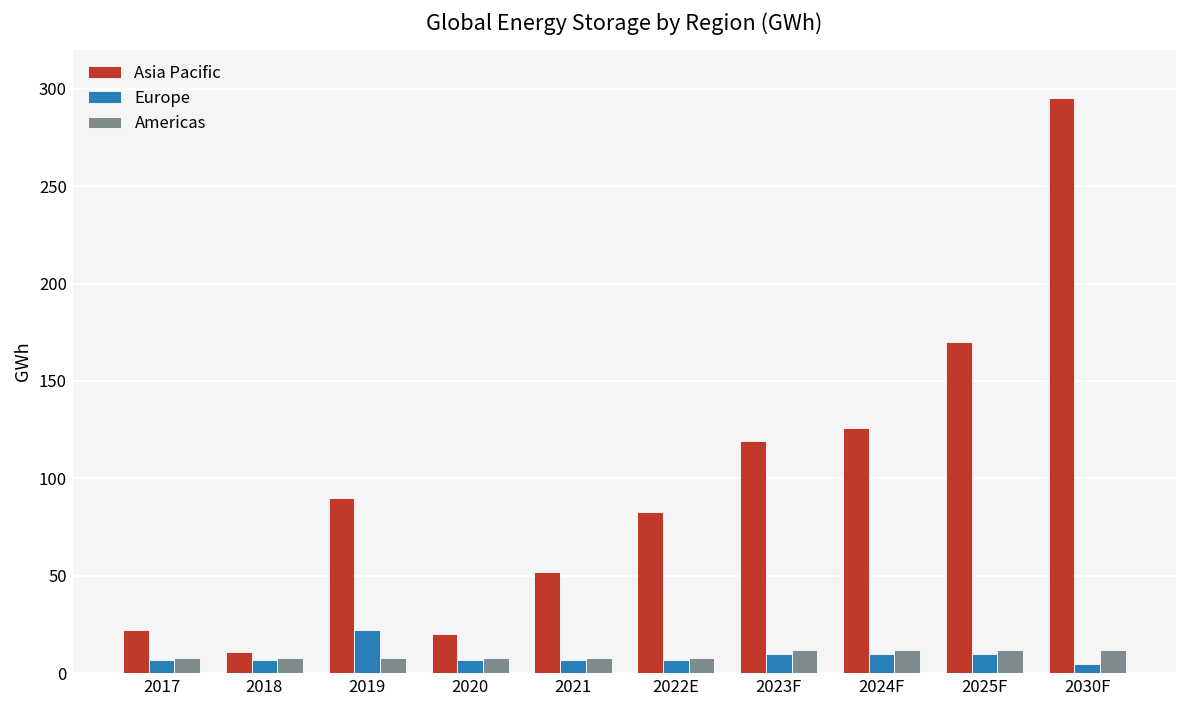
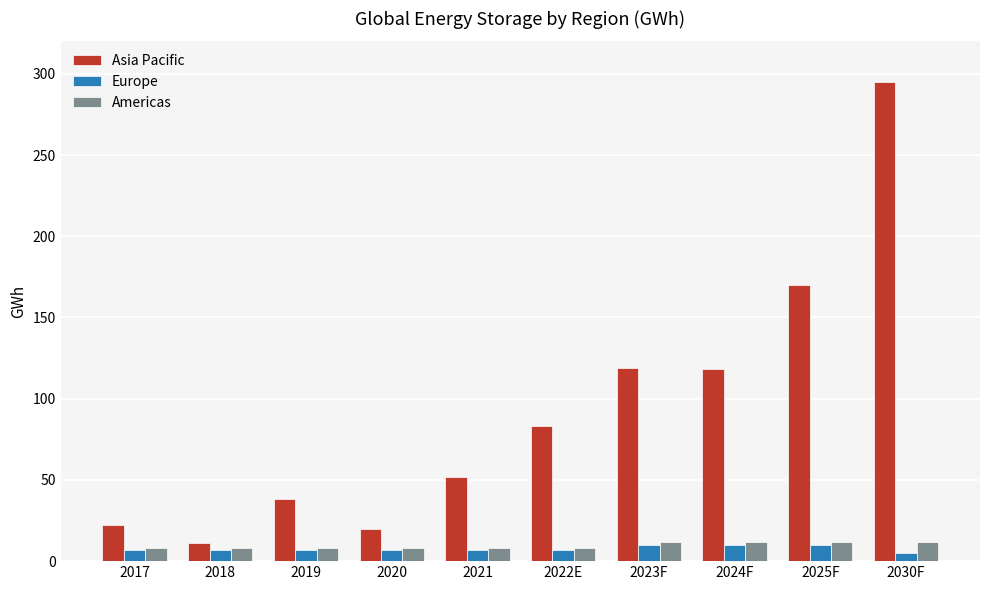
  {
    "Asia Pacific": {
      "2017": 22,
      "2018": 11,
-     "2019": 90,
+     "2019": 38,
      "2020": 20,
      "2021": 52,
      "2022E": 83,
      "2023F": 119,
-     "2024F": 126,
+     "2024F": 118,
      "2025F": 170,
      "2030F": 295
    },
    "Europe": {
      "2017": 7,
      "2018": 7,
-     "2019": 22,
+     "2019": 7,
      "2020": 7,
      "2021": 7,
      "2022E": 7,
      "2023F": 10,
      "2024F": 10,
      "2025F": 10,
      "2030F": 5
    },
    "Americas": {
      "2017": 8,
      "2018": 8,
      "2019": 8,
      "2020": 8,
      "2021": 8,
      "2022E": 8,
      "2023F": 12,
      "2024F": 12,
      "2025F": 12,
      "2030F": 12
    }
  }
